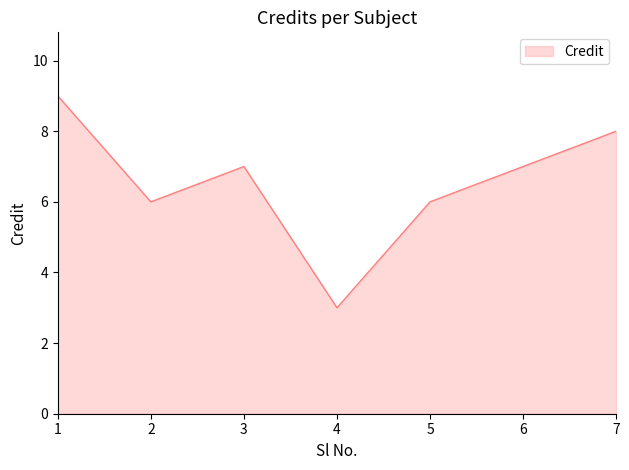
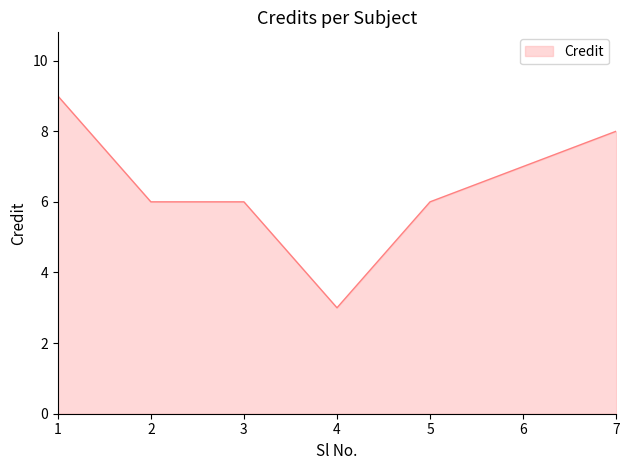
  {
    "1": 9,
    "2": 6,
-   "3": 7,
+   "3": 6,
    "4": 3,
    "5": 6,
    "6": 7,
    "7": 8
  }
